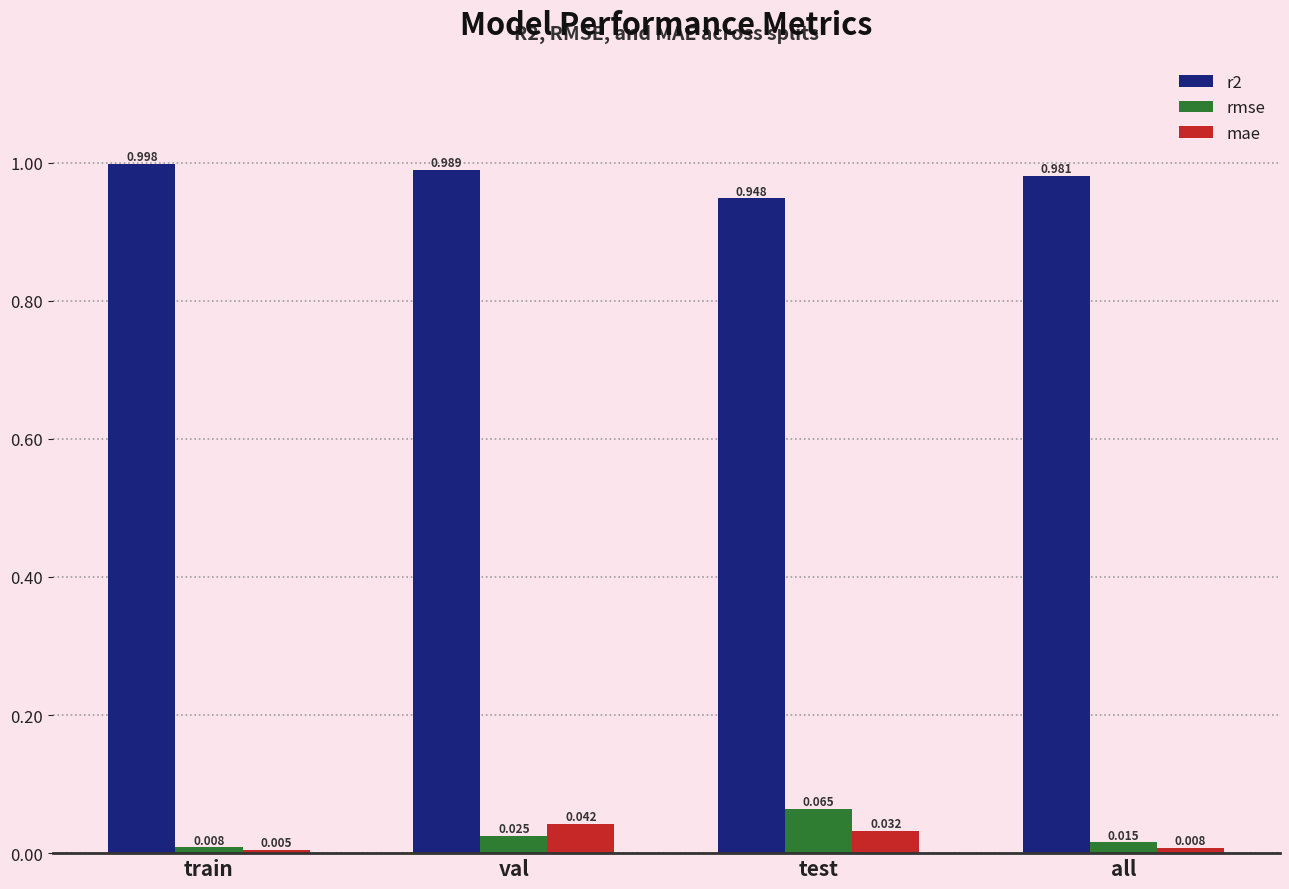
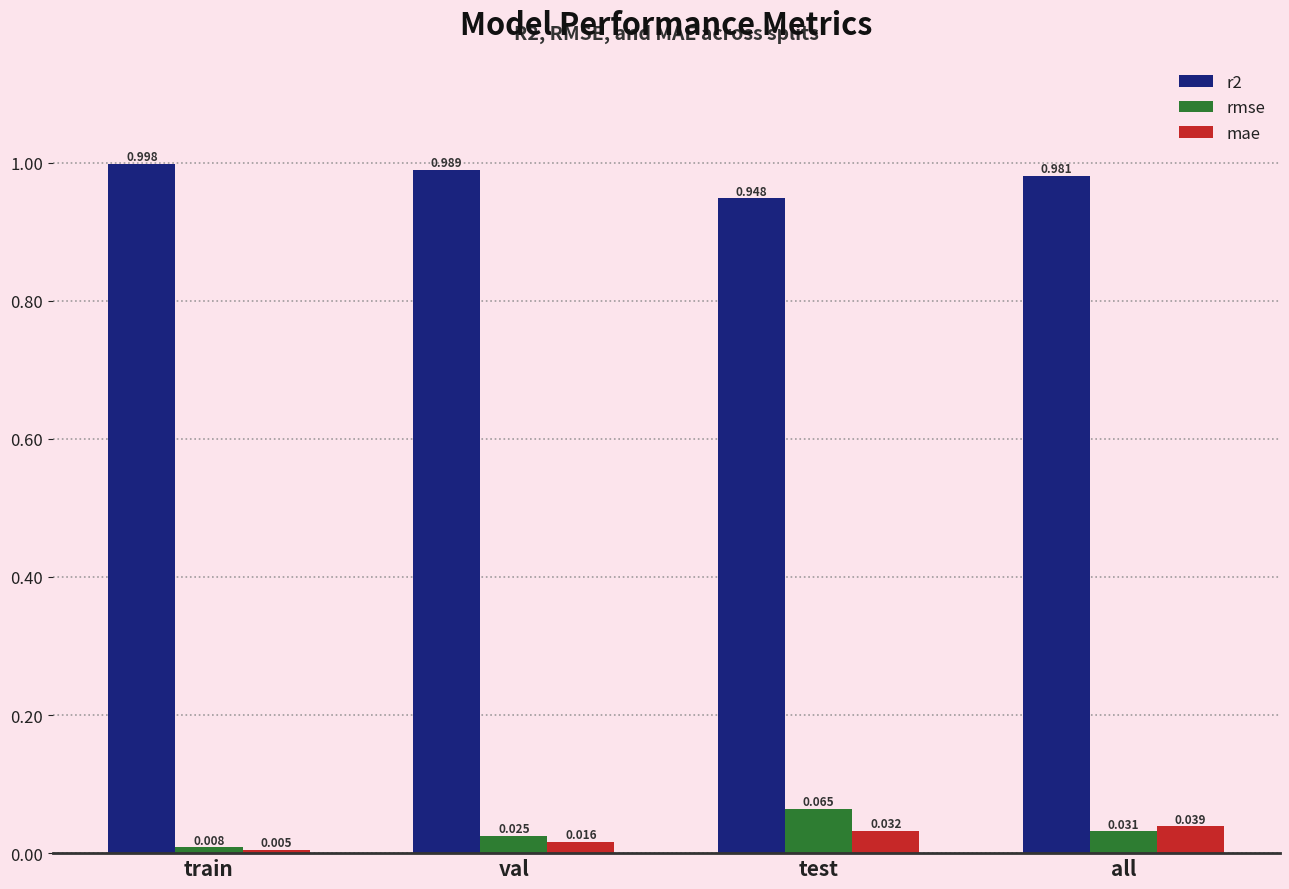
  {
    "r2": {
      "train": 0.998,
      "val": 0.989,
      "test": 0.948,
      "all": 0.981
    },
    "rmse": {
      "train": 0.008,
      "val": 0.025,
      "test": 0.065,
-     "all": 0.015
+     "all": 0.031
    },
    "mae": {
      "train": 0.005,
-     "val": 0.042,
+     "val": 0.016,
      "test": 0.032,
-     "all": 0.008
+     "all": 0.039
    }
  }
